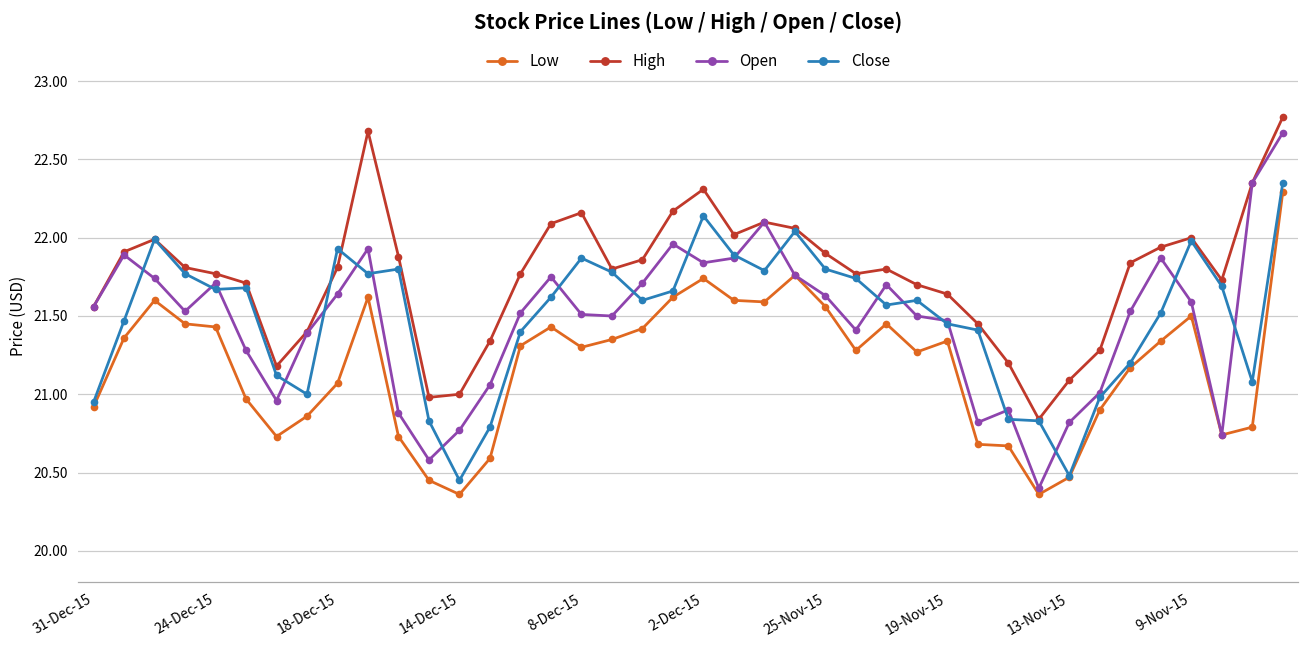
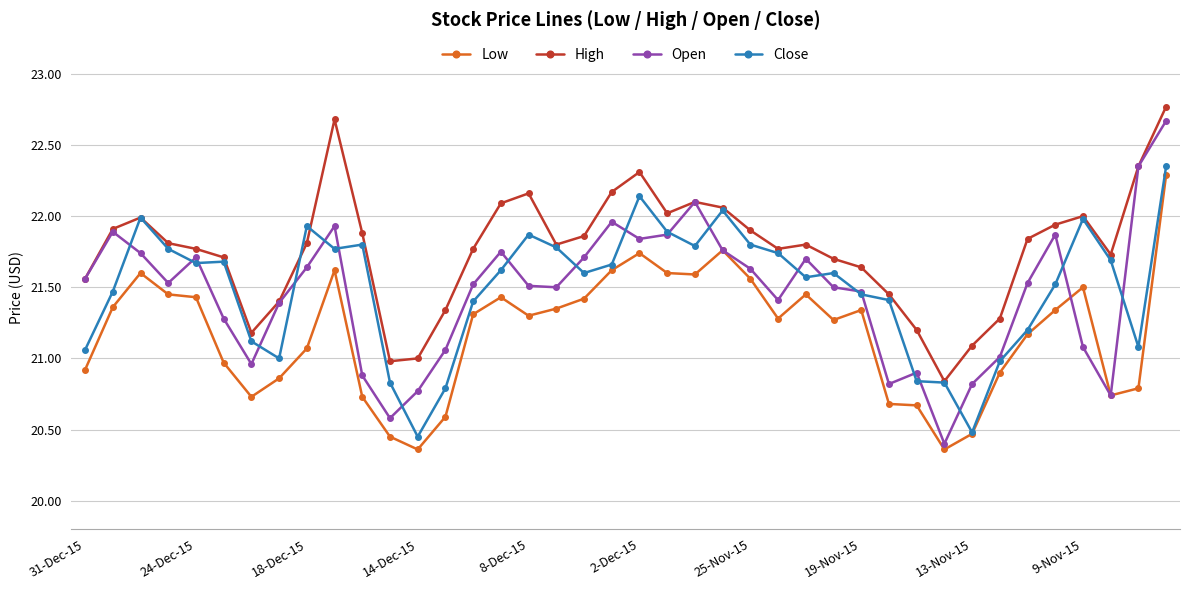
  {
    "Open": {
      "24-Dec-15": 21.71,
      "18-Dec-15": 21.64,
      "14-Dec-15": 20.77,
      "8-Dec-15": 21.51,
      "2-Dec-15": 21.84,
      "25-Nov-15": 21.63,
      "19-Nov-15": 21.47,
      "13-Nov-15": 20.82,
-     "9-Nov-15": 21.59
+     "9-Nov-15": 21.08
    },
    "Close": {
-     "31-Dec-15": 20.95,
+     "31-Dec-15": 21.06,
      "24-Dec-15": 21.67,
      "18-Dec-15": 21.93,
      "14-Dec-15": 20.45,
      "8-Dec-15": 21.87,
      "2-Dec-15": 22.14,
      "25-Nov-15": 21.80,
      "19-Nov-15": 21.45,
      "9-Nov-15": 21.98
    }
  }
